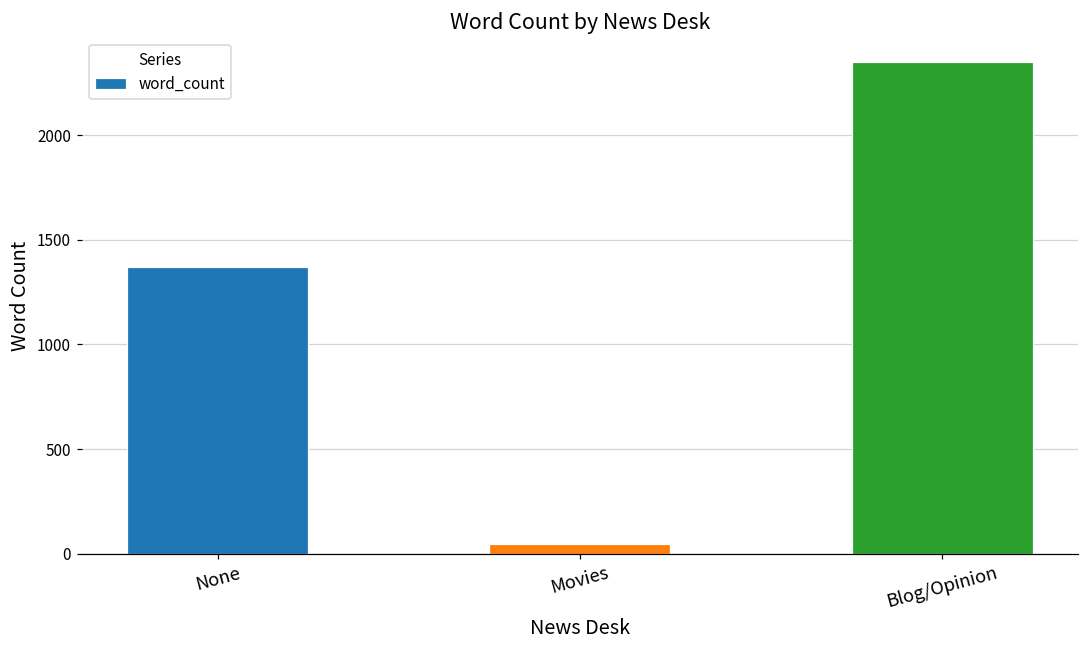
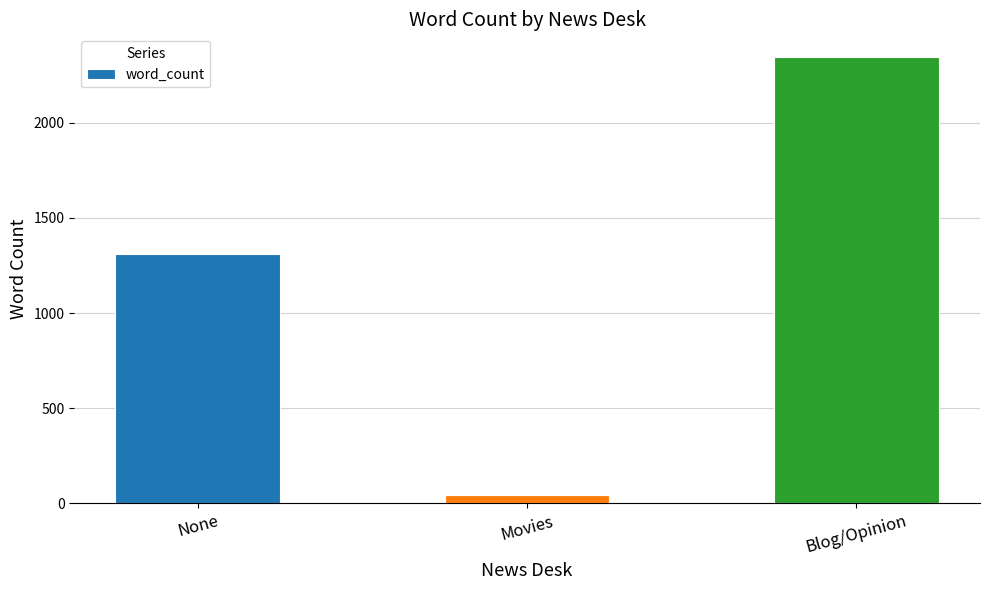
  {
-   "None": 1370,
+   "None": 1310,
    "Movies": 50,
    "Blog/Opinion": 2350
  }
